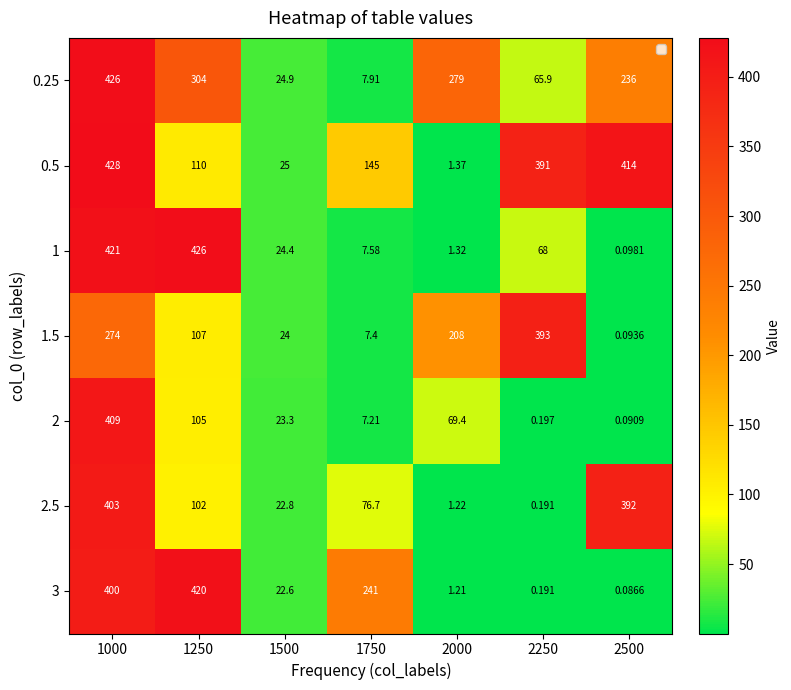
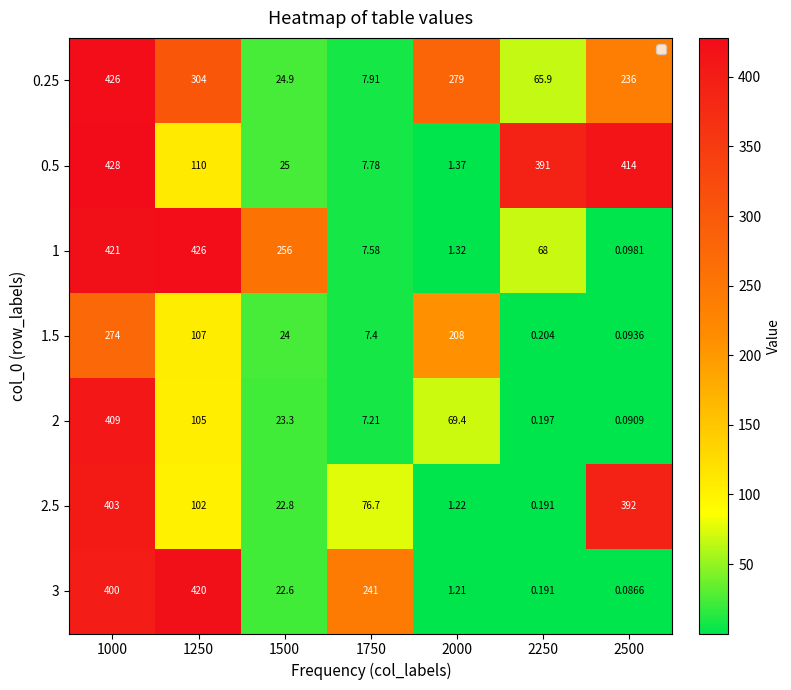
  {
    "0.25": {
      "1000": 426,
      "1250": 304,
      "1500": 24.9,
      "1750": 7.91,
      "2000": 279,
      "2250": 65.9,
      "2500": 236
    },
    "0.5": {
      "1000": 428,
      "1250": 110,
      "1500": 25,
-     "1750": 145,
+     "1750": 7.78,
      "2000": 1.37,
      "2250": 391,
      "2500": 414
    },
    "1": {
      "1000": 421,
      "1250": 426,
-     "1500": 24.4,
+     "1500": 256,
      "1750": 7.58,
      "2000": 1.32,
      "2250": 68,
      "2500": 0.0981
    },
    "1.5": {
      "1000": 274,
      "1250": 107,
      "1500": 24,
      "1750": 7.4,
      "2000": 208,
-     "2250": 393,
+     "2250": 0.204,
      "2500": 0.0936
    },
    "2": {
      "1000": 409,
      "1250": 105,
      "1500": 23.3,
      "1750": 7.21,
      "2000": 69.4,
      "2250": 0.197,
      "2500": 0.0909
    },
    "2.5": {
      "1000": 403,
      "1250": 102,
      "1500": 22.8,
      "1750": 76.7,
      "2000": 1.22,
      "2250": 0.191,
      "2500": 392
    },
    "3": {
      "1000": 400,
      "1250": 420,
      "1500": 22.6,
      "1750": 241,
      "2000": 1.21,
      "2250": 0.191,
      "2500": 0.0866
    }
  }
